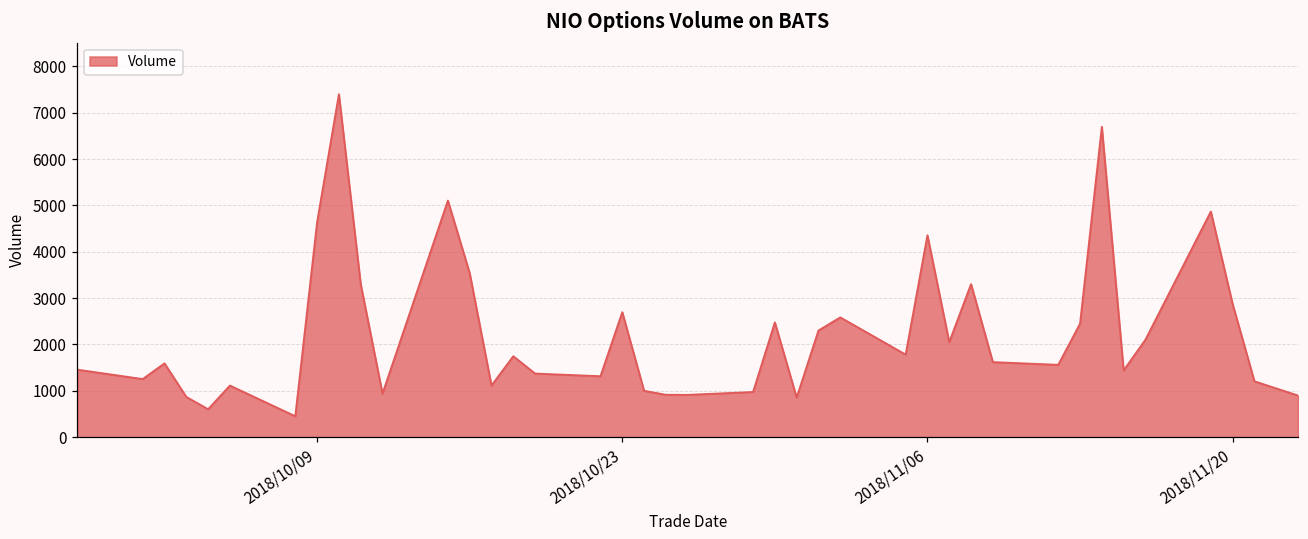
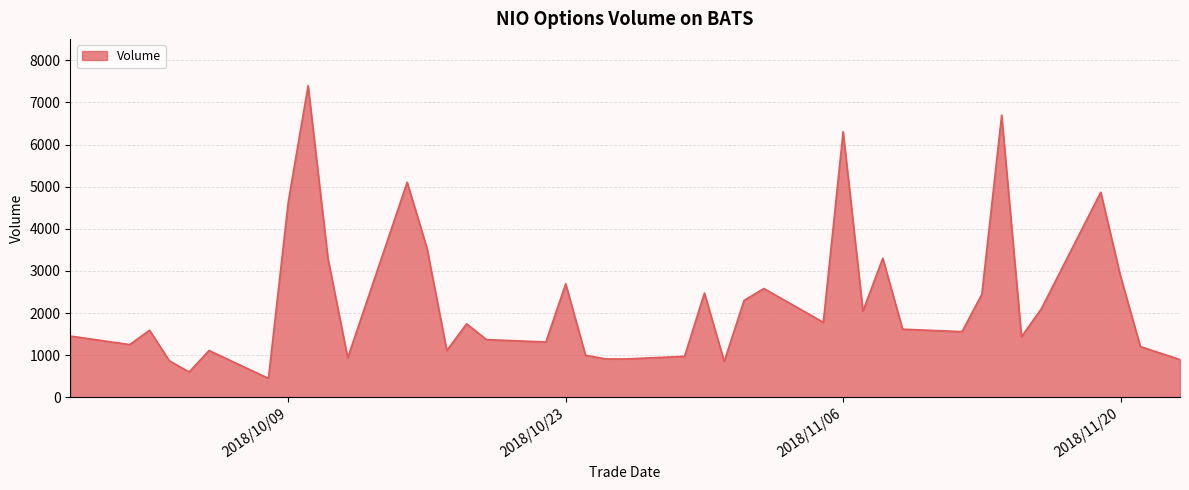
  {
    "2018/10/09": 4600,
    "2018/10/23": 2700,
-   "2018/11/06": 4400,
+   "2018/11/06": 6300,
    "2018/11/20": 2900
  }
